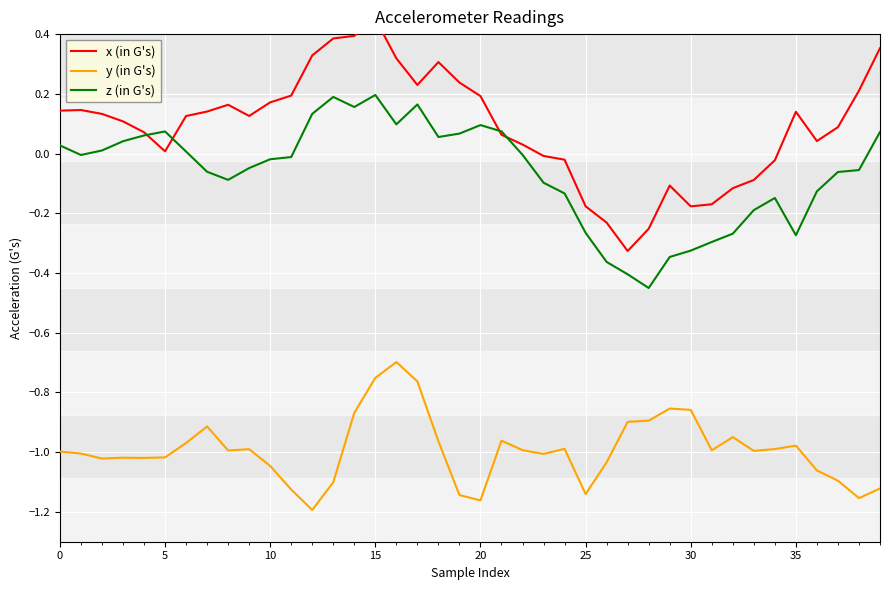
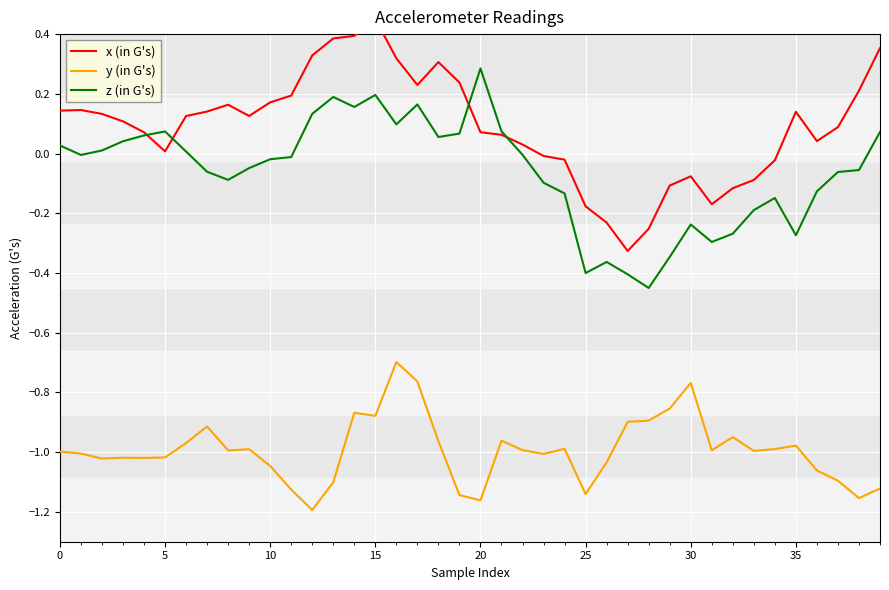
  {
    "x (in G's)": {
      "0": 0.14,
      "5": 0.01,
      "10": 0.17,
-     "20": 0.19,
+     "20": 0.07,
      "25": -0.18,
-     "30": -0.18,
+     "30": -0.08,
      "35": 0.14
    },
    "y (in G's)": {
      "0": -1.00,
      "5": -1.02,
      "10": -1.05,
-     "15": -0.75,
+     "15": -0.88,
      "20": -1.16,
      "25": -1.14,
-     "30": -0.86,
+     "30": -0.77,
      "35": -0.98
    },
    "z (in G's)": {
      "0": 0.03,
      "5": 0.07,
      "10": -0.02,
      "15": 0.20,
-     "20": 0.10,
-     "25": -0.27,
-     "30": -0.33,
+     "20": 0.29,
+     "25": -0.40,
+     "30": -0.24,
      "35": -0.27
    }
  }
